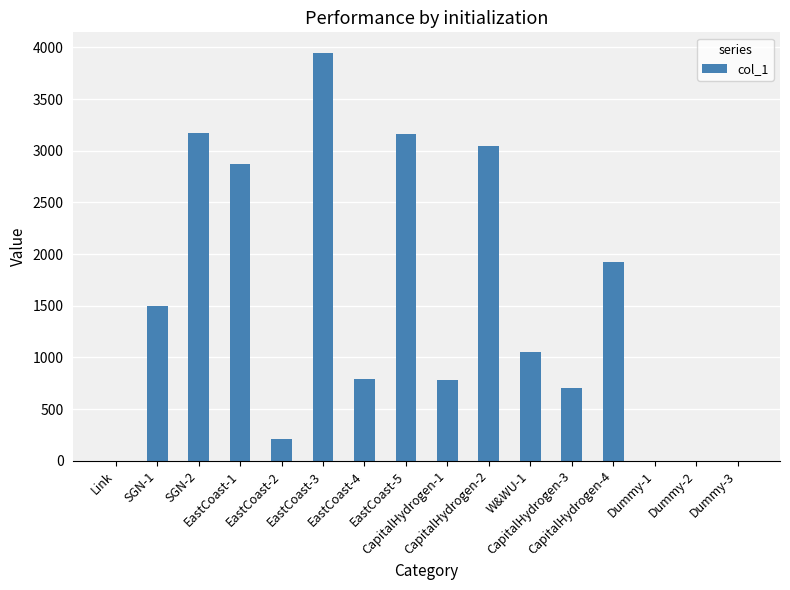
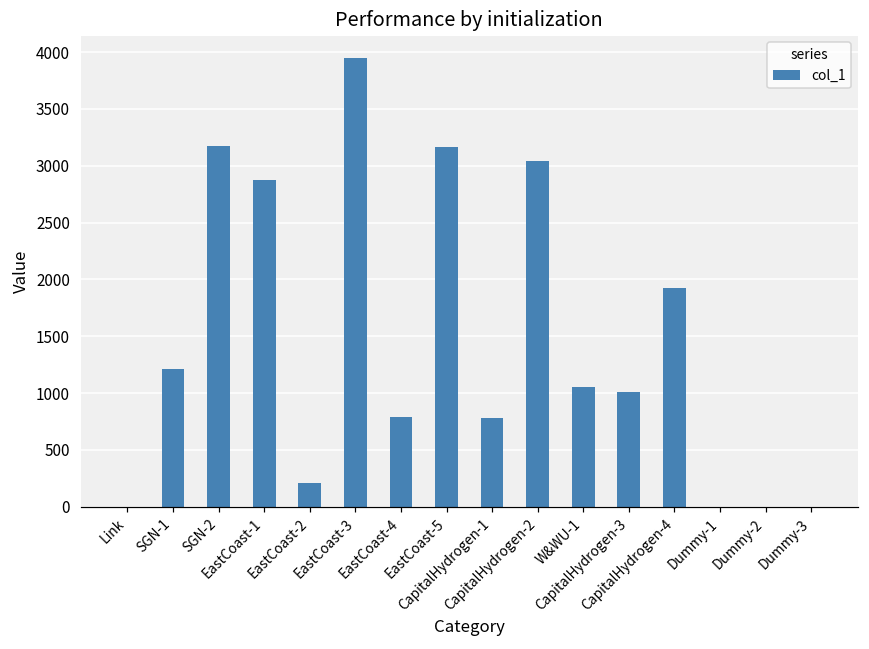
  {
    "Link": 0,
-   "SGN-1": 1490,
+   "SGN-1": 1210,
    "SGN-2": 3170,
    "EastCoast-1": 2870,
    "EastCoast-2": 210,
    "EastCoast-3": 3950,
    "EastCoast-4": 790,
    "EastCoast-5": 3160,
    "CapitalHydrogen-1": 780,
    "CapitalHydrogen-2": 3040,
    "W&WU-1": 1050,
-   "CapitalHydrogen-3": 700,
+   "CapitalHydrogen-3": 1010,
    "CapitalHydrogen-4": 1930,
    "Dummy-1": 0,
    "Dummy-2": 0,
    "Dummy-3": 0
  }
